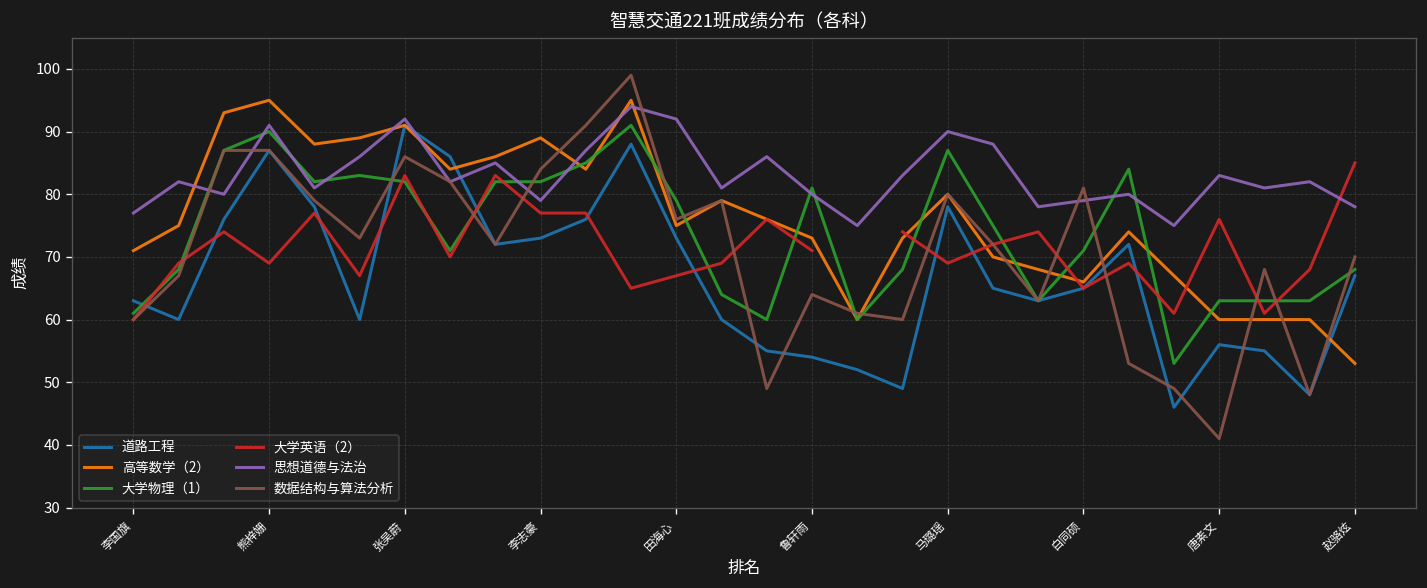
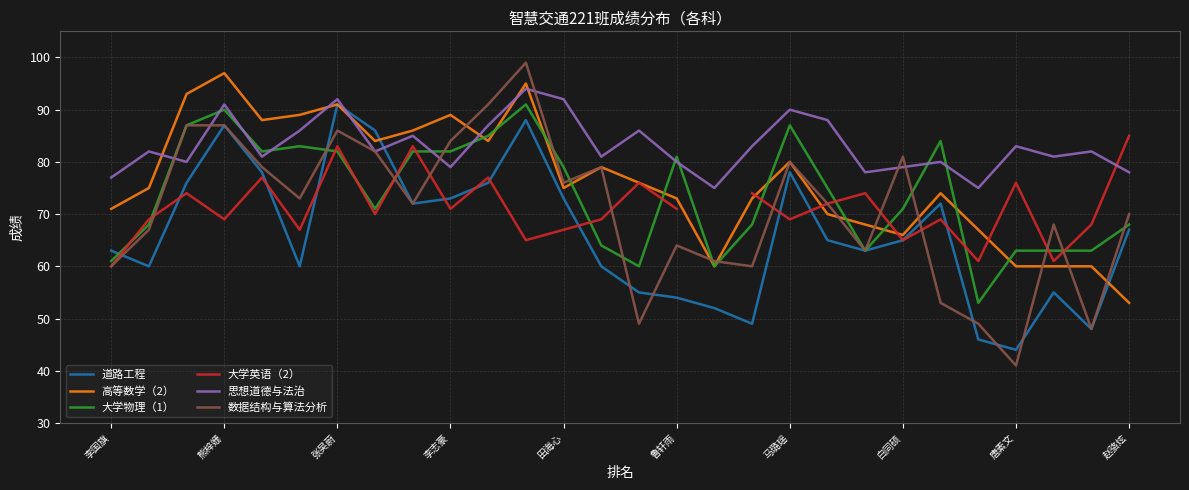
  {
    "道路工程": {
      "李国旗": 63,
      "李志豪": 73,
      "田海心": 73,
      "鲁轩雨": 54,
      "马璐瑶": 78,
-     "唐素文": 56,
+     "唐素文": 44,
      "赵骆炫": 67
    },
    "高等数学（2）": {
      "李国旗": 71,
-     "熊梓姗": 95,
+     "熊梓姗": 97,
      "李志豪": 89,
      "田海心": 75,
      "鲁轩雨": 73,
      "白同硕": 66,
      "唐素文": 60,
      "赵骆炫": 53
    },
    "大学物理（1）": {
      "李国旗": 61,
      "熊梓姗": 90,
      "张吴蔚": 82,
      "李志豪": 82,
      "田海心": 79,
      "鲁轩雨": 81,
      "马璐瑶": 87,
      "白同硕": 71,
      "唐素文": 63,
      "赵骆炫": 68
    },
    "大学英语（2）": {
      "熊梓姗": 69,
      "张吴蔚": 83,
-     "李志豪": 77,
+     "李志豪": 71,
      "田海心": 67,
      "鲁轩雨": 71,
      "马璐瑶": 69,
      "唐素文": 76,
      "赵骆炫": 85
    },
    "思想道德与法治": {
      "李国旗": 77,
      "熊梓姗": 91,
      "张吴蔚": 92,
      "李志豪": 79,
      "田海心": 92,
      "鲁轩雨": 80,
      "马璐瑶": 90,
      "白同硕": 79,
      "唐素文": 83,
      "赵骆炫": 78
    },
    "数据结构与算法分析": {
      "张吴蔚": 86,
      "李志豪": 84,
      "田海心": 76,
      "鲁轩雨": 64,
      "白同硕": 81,
      "唐素文": 41,
      "赵骆炫": 70
    }
  }
